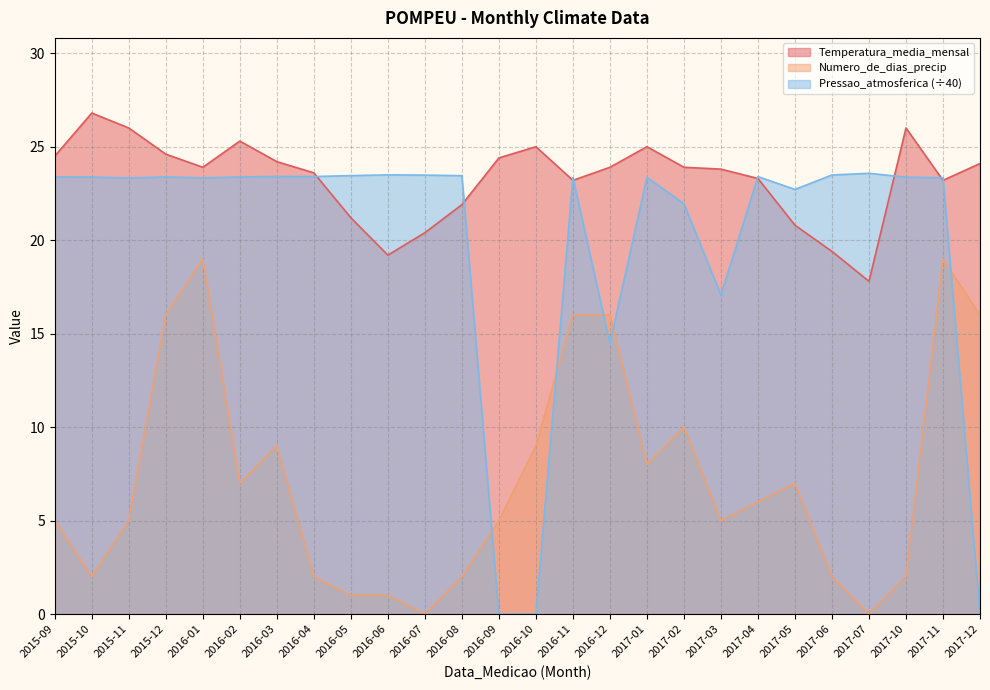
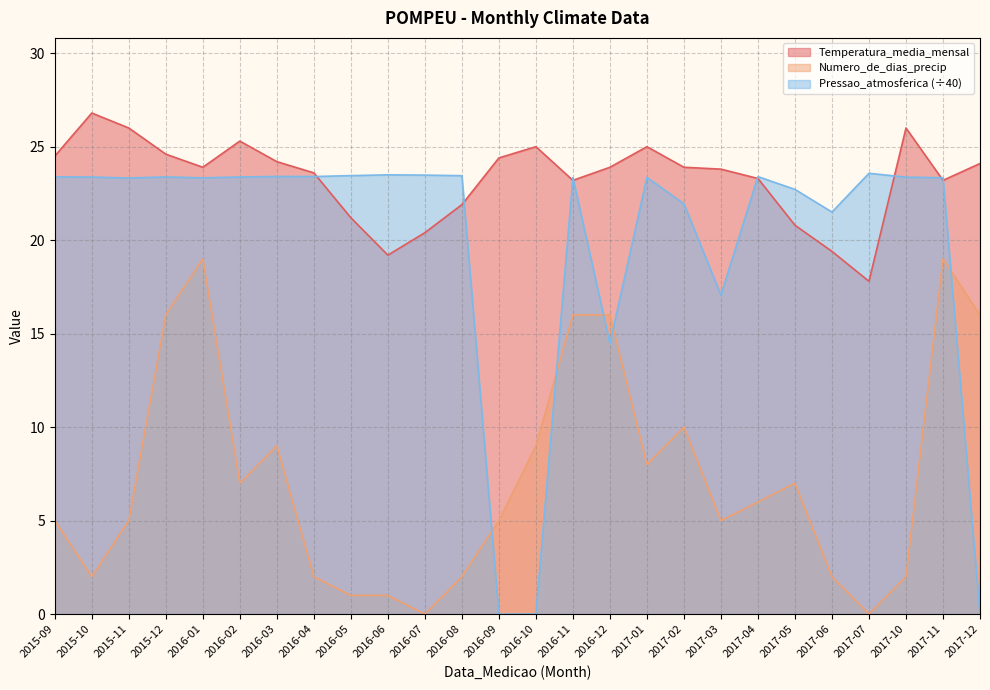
  {
    "Pressao_atmosferica (÷40)": {
      "2015-09": 23.4,
      "2015-10": 23.4,
      "2015-11": 23.3,
      "2015-12": 23.4,
      "2016-01": 23.3,
      "2016-02": 23.4,
      "2016-03": 23.4,
      "2016-04": 23.4,
      "2016-05": 23.5,
      "2016-06": 23.5,
      "2016-07": 23.5,
      "2016-08": 23.5,
      "2016-09": 0.0,
      "2016-10": 0.0,
      "2016-11": 23.3,
      "2016-12": 14.5,
      "2017-01": 23.4,
      "2017-02": 21.9,
      "2017-03": 17.1,
      "2017-05": 22.7,
-     "2017-06": 23.5,
+     "2017-06": 21.5,
      "2017-07": 23.6,
      "2017-10": 23.4,
      "2017-11": 23.3,
      "2017-12": 0.0
    }
  }
